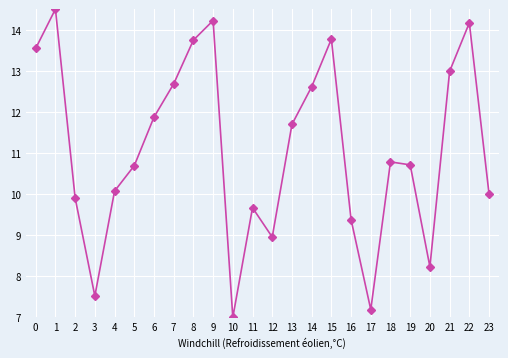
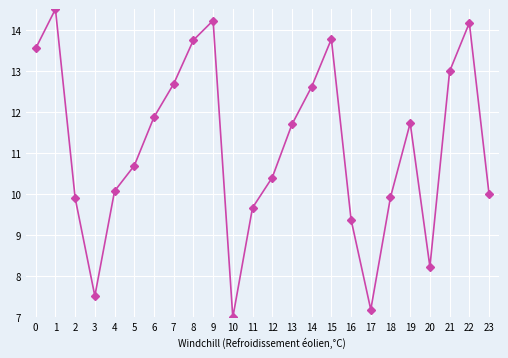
  {
    "0": 13.5,
    "1": 14.5,
    "2": 9.9,
    "3": 7.5,
    "4": 10.1,
    "5": 10.7,
    "6": 11.9,
    "7": 12.7,
    "8": 13.7,
    "9": 14.2,
    "10": 7.0,
    "11": 9.7,
-   "12": 9.0,
+   "12": 10.4,
    "13": 11.7,
    "14": 12.6,
    "15": 13.8,
    "16": 9.4,
    "17": 7.2,
-   "18": 10.8,
-   "19": 10.7,
+   "18": 9.9,
+   "19": 11.7,
    "20": 8.2,
    "21": 13.0,
    "22": 14.2,
    "23": 10.0
  }
